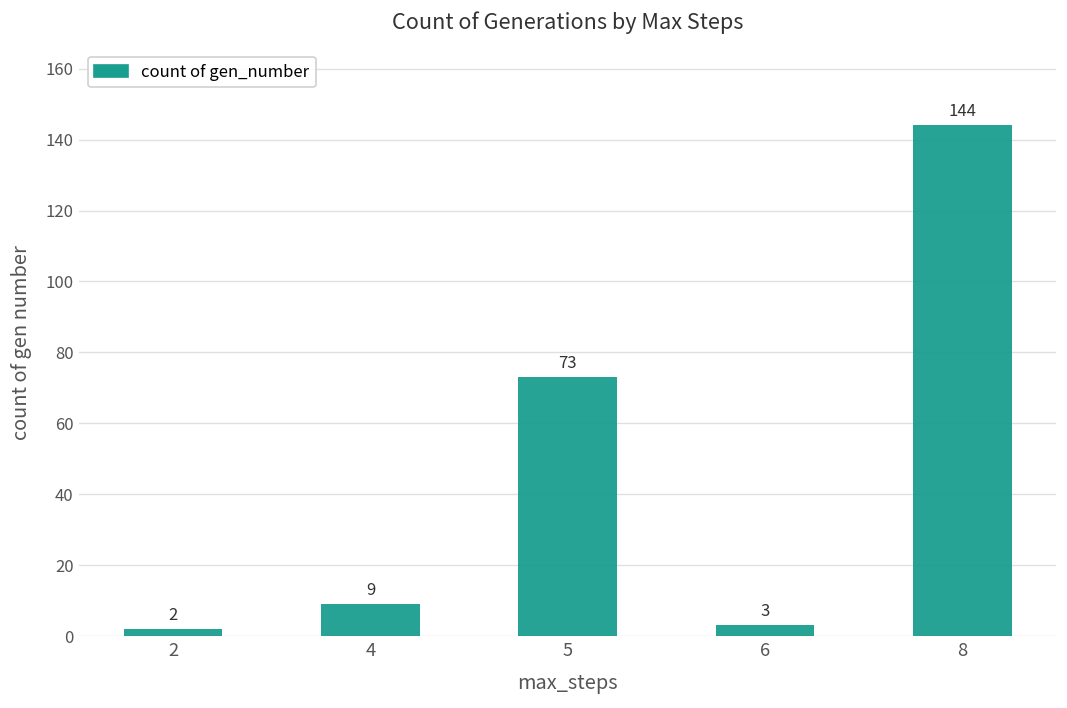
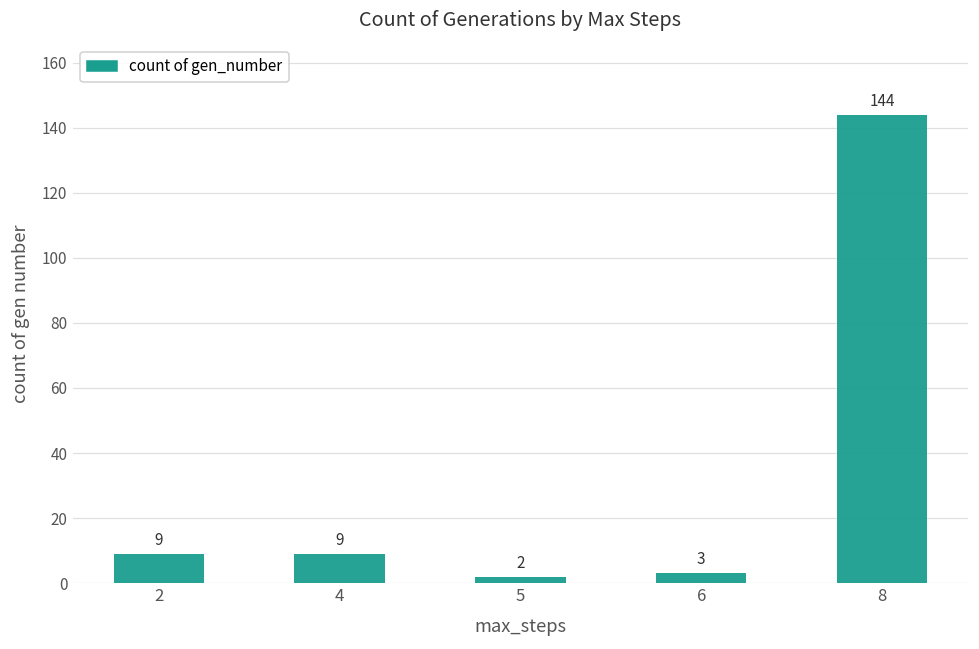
  {
-   "2": 2,
+   "2": 9,
    "4": 9,
-   "5": 73,
+   "5": 2,
    "6": 3,
    "8": 144
  }
